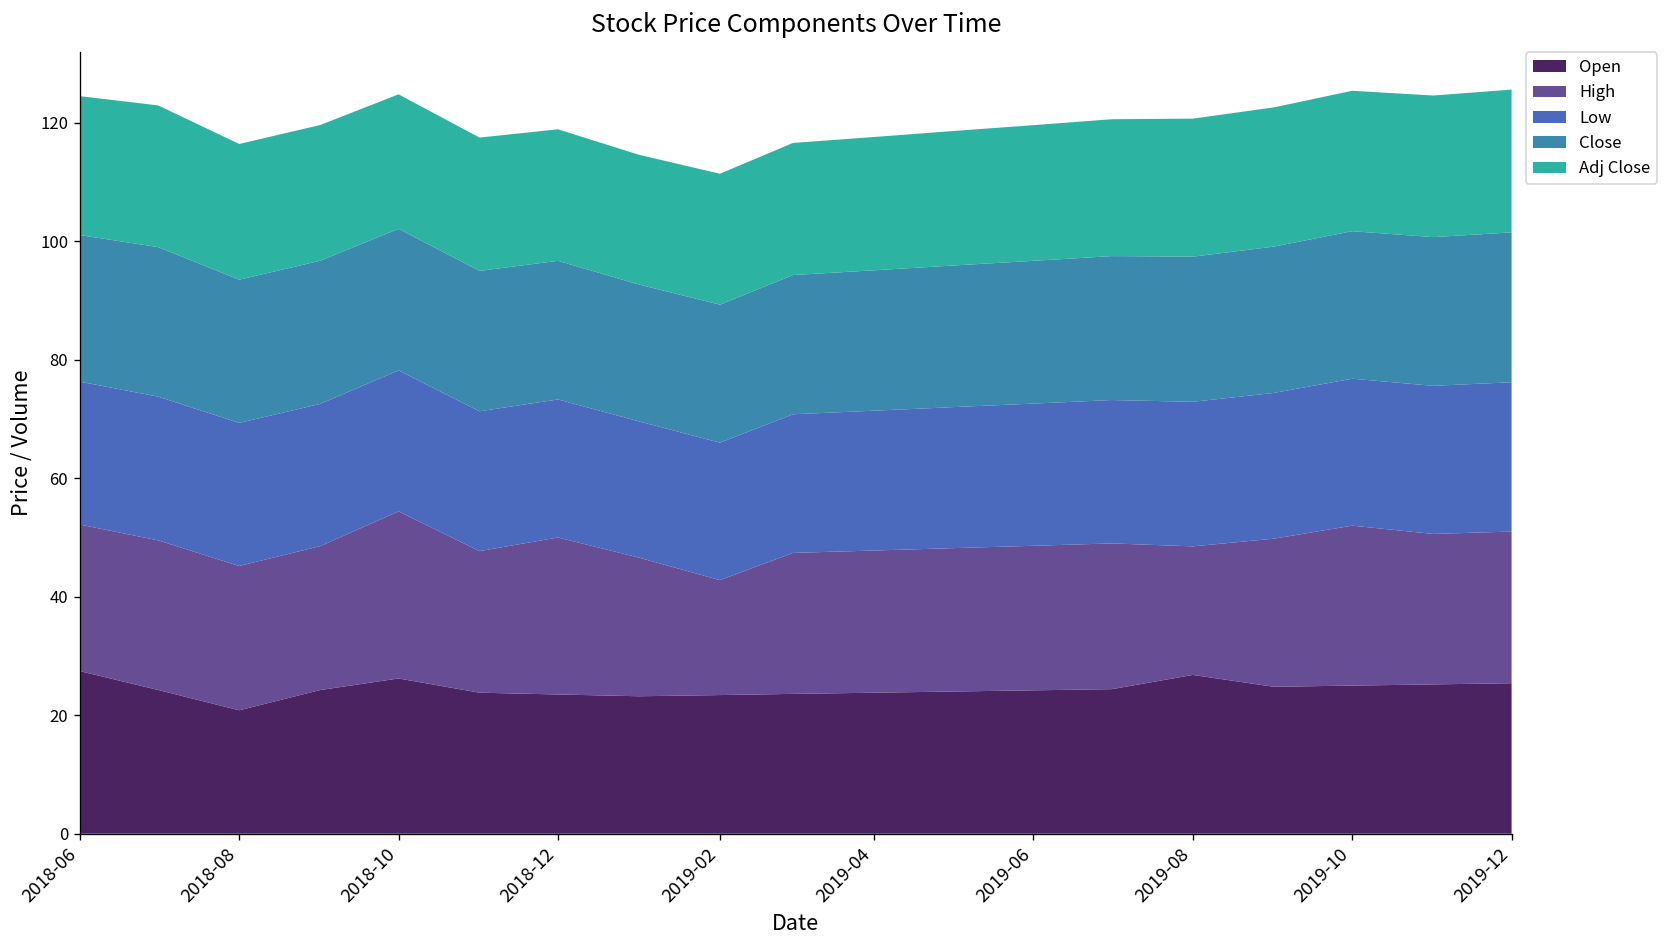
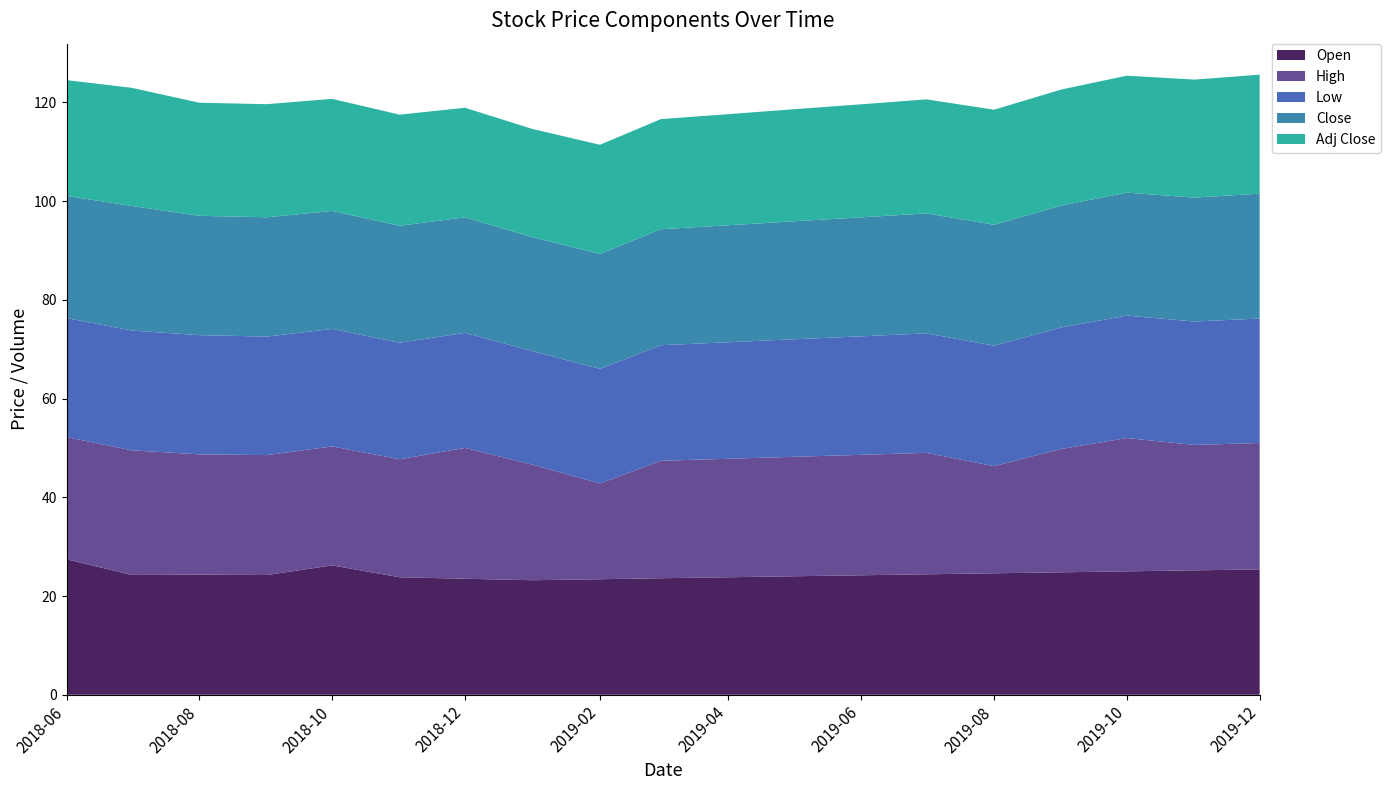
  {
    "Open": {
      "2018-06": 27,
-     "2018-08": 21,
+     "2018-08": 24,
      "2018-10": 26,
      "2018-12": 24,
      "2019-02": 23,
      "2019-04": 24,
      "2019-06": 24,
-     "2019-08": 27,
+     "2019-08": 25,
      "2019-10": 25,
      "2019-12": 25
    },
    "High": {
      "2018-06": 25,
      "2018-08": 24,
-     "2018-10": 28,
+     "2018-10": 24,
      "2018-12": 27,
      "2019-02": 19,
      "2019-04": 24,
      "2019-06": 24,
      "2019-08": 22,
      "2019-10": 27,
      "2019-12": 26
    }
  }
